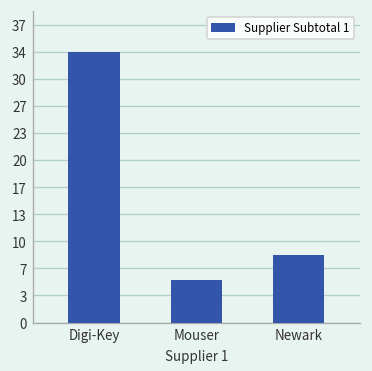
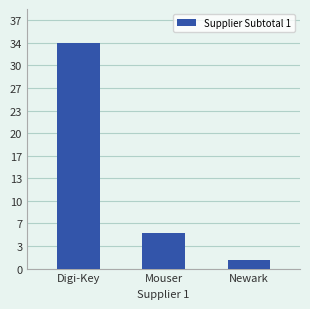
  {
    "Digi-Key": 34,
    "Mouser": 5,
-   "Newark": 8
+   "Newark": 1
  }
